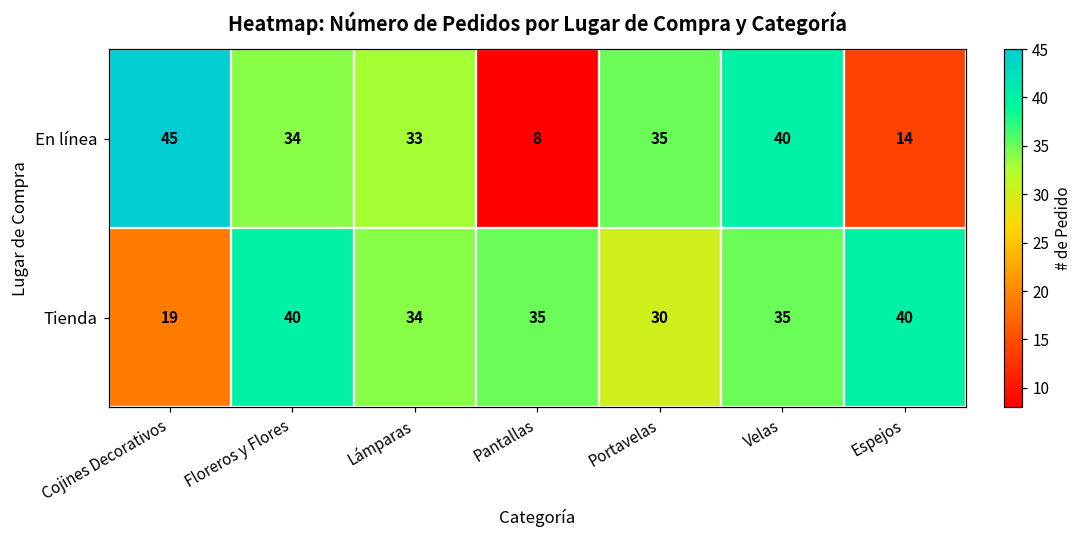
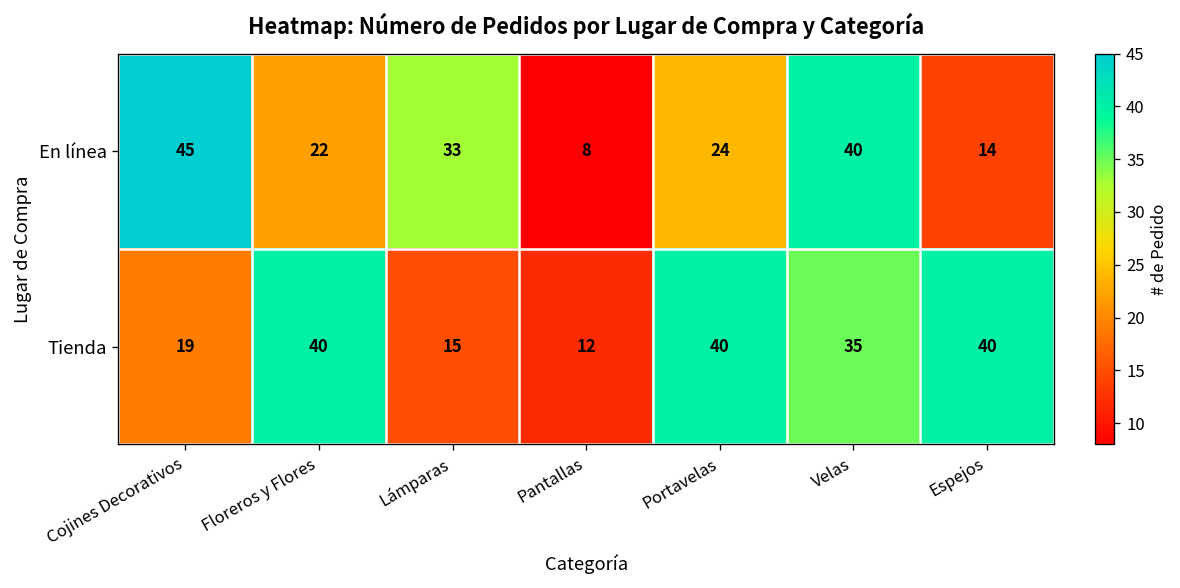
  {
    "En línea": {
      "Cojines Decorativos": 45,
-     "Floreros y Flores": 34,
+     "Floreros y Flores": 22,
      "Lámparas": 33,
      "Pantallas": 8,
-     "Portavelas": 35,
+     "Portavelas": 24,
      "Velas": 40,
      "Espejos": 14
    },
    "Tienda": {
      "Cojines Decorativos": 19,
      "Floreros y Flores": 40,
-     "Lámparas": 34,
-     "Pantallas": 35,
-     "Portavelas": 30,
+     "Lámparas": 15,
+     "Pantallas": 12,
+     "Portavelas": 40,
      "Velas": 35,
      "Espejos": 40
    }
  }
